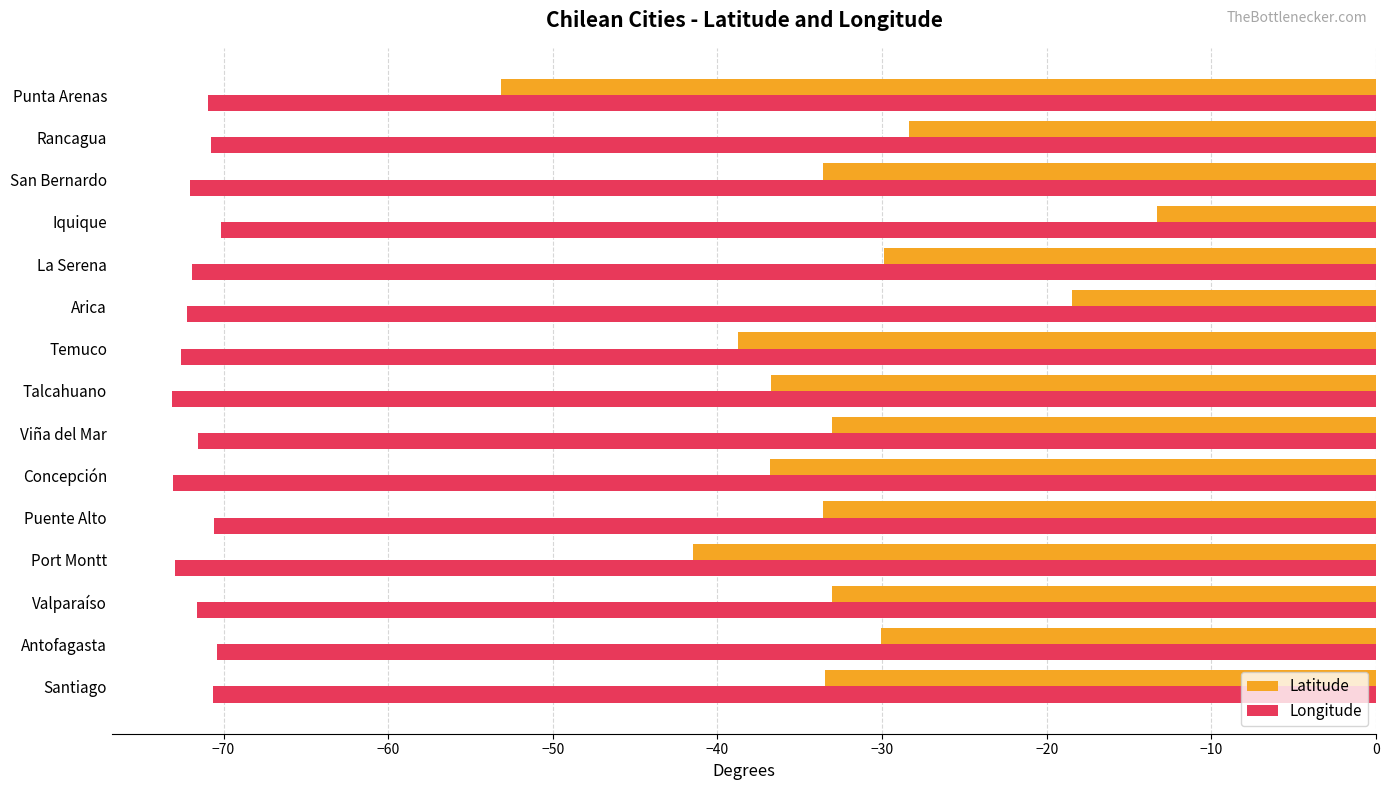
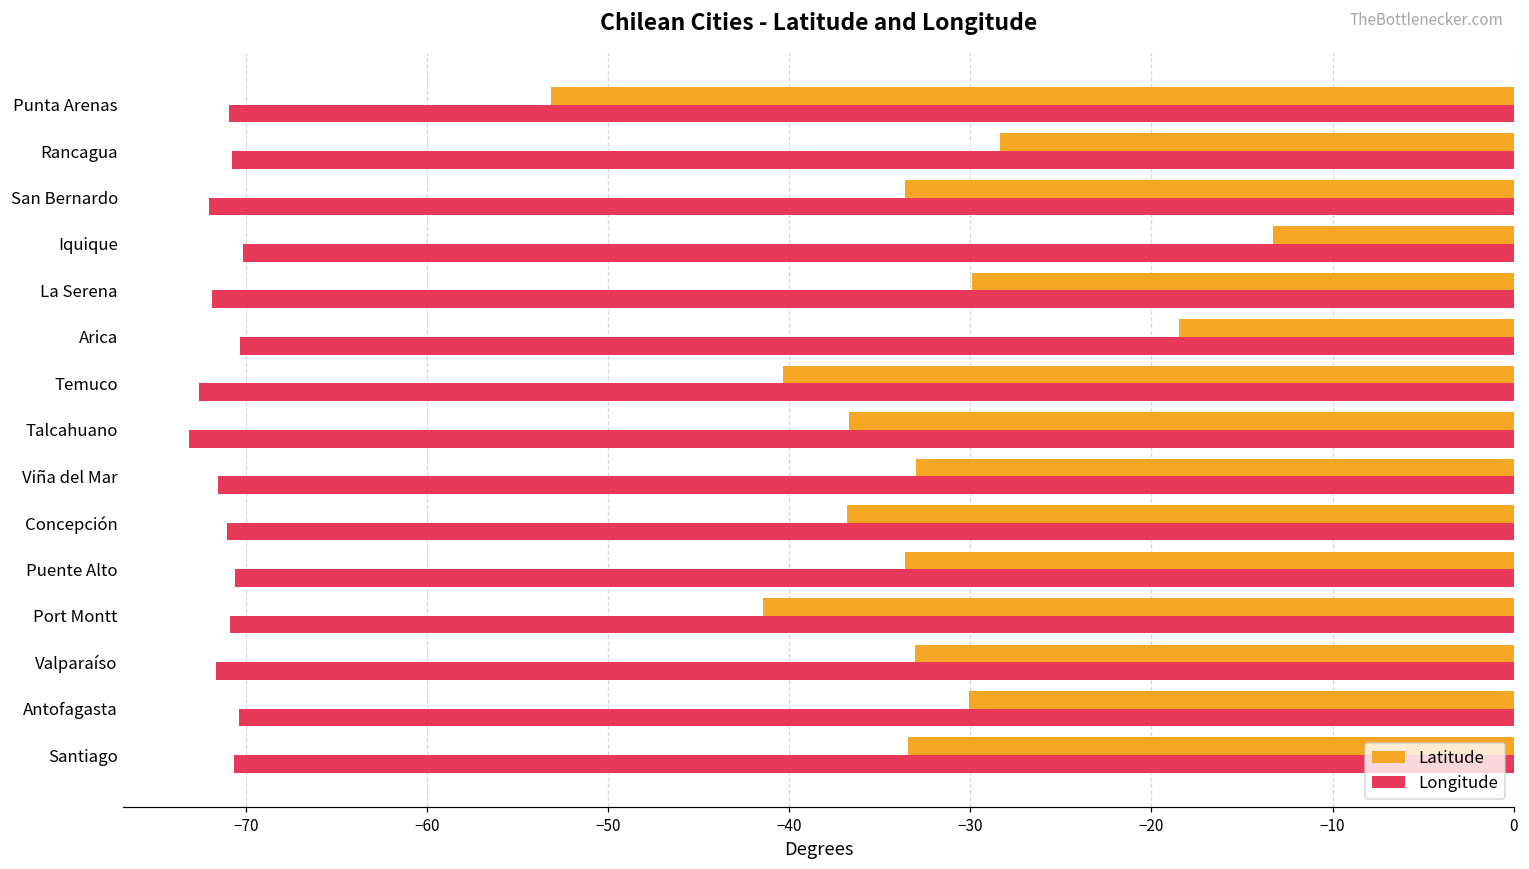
  {
    "Latitude": {
      "Punta Arenas": -53.2,
      "Rancagua": -28.4,
      "San Bernardo": -33.6,
      "Iquique": -13.3,
      "La Serena": -29.9,
      "Arica": -18.5,
-     "Temuco": -38.7,
+     "Temuco": -40.3,
      "Talcahuano": -36.7,
      "Viña del Mar": -33.0,
      "Concepción": -36.8,
      "Puente Alto": -33.6,
      "Port Montt": -41.5,
      "Valparaíso": -33.0,
      "Antofagasta": -30.1,
      "Santiago": -33.5
    },
    "Longitude": {
      "Punta Arenas": -70.9,
      "Rancagua": -70.7,
      "San Bernardo": -72.0,
      "Iquique": -70.2,
      "La Serena": -71.9,
-     "Arica": -72.2,
+     "Arica": -70.3,
      "Temuco": -72.6,
      "Talcahuano": -73.1,
      "Viña del Mar": -71.6,
-     "Concepción": -73.0,
+     "Concepción": -71.1,
      "Puente Alto": -70.6,
-     "Port Montt": -72.9,
+     "Port Montt": -70.9,
      "Valparaíso": -71.6,
      "Antofagasta": -70.4,
      "Santiago": -70.6
    }
  }
